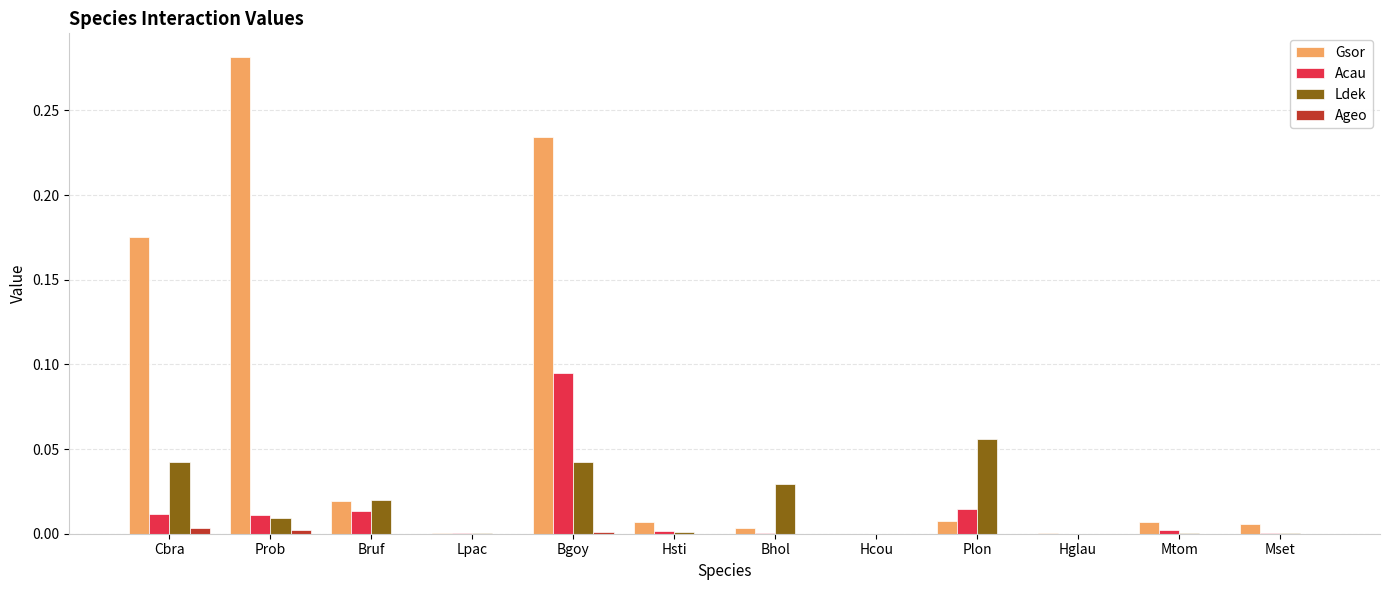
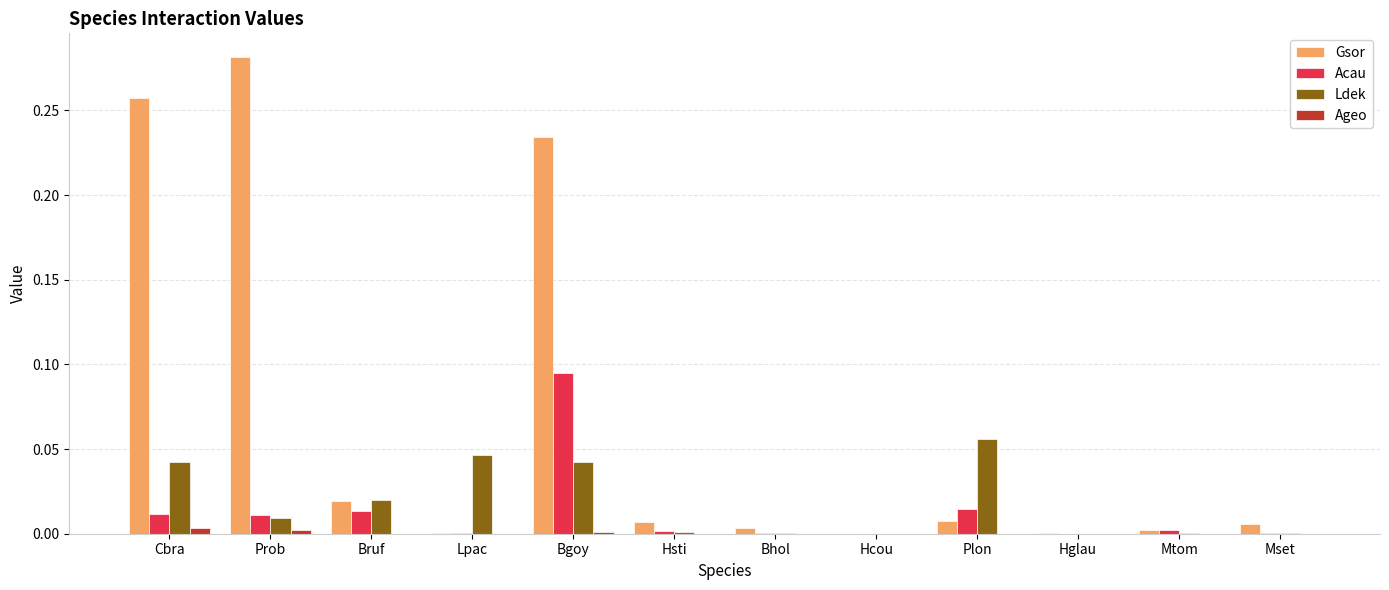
  {
    "Gsor": {
-     "Cbra": 0.175,
+     "Cbra": 0.257,
      "Prob": 0.281,
      "Bruf": 0.019,
      "Bgoy": 0.234,
      "Hsti": 0.007,
      "Bhol": 0.003,
      "Plon": 0.008,
-     "Mtom": 0.007,
+     "Mtom": 0.002,
      "Mset": 0.006
    },
    "Ldek": {
      "Cbra": 0.043,
      "Prob": 0.009,
      "Bruf": 0.020,
-     "Lpac": 0.001,
+     "Lpac": 0.047,
      "Bgoy": 0.042,
-     "Bhol": 0.029,
+     "Bhol": 0.000,
      "Plon": 0.056
    }
  }
